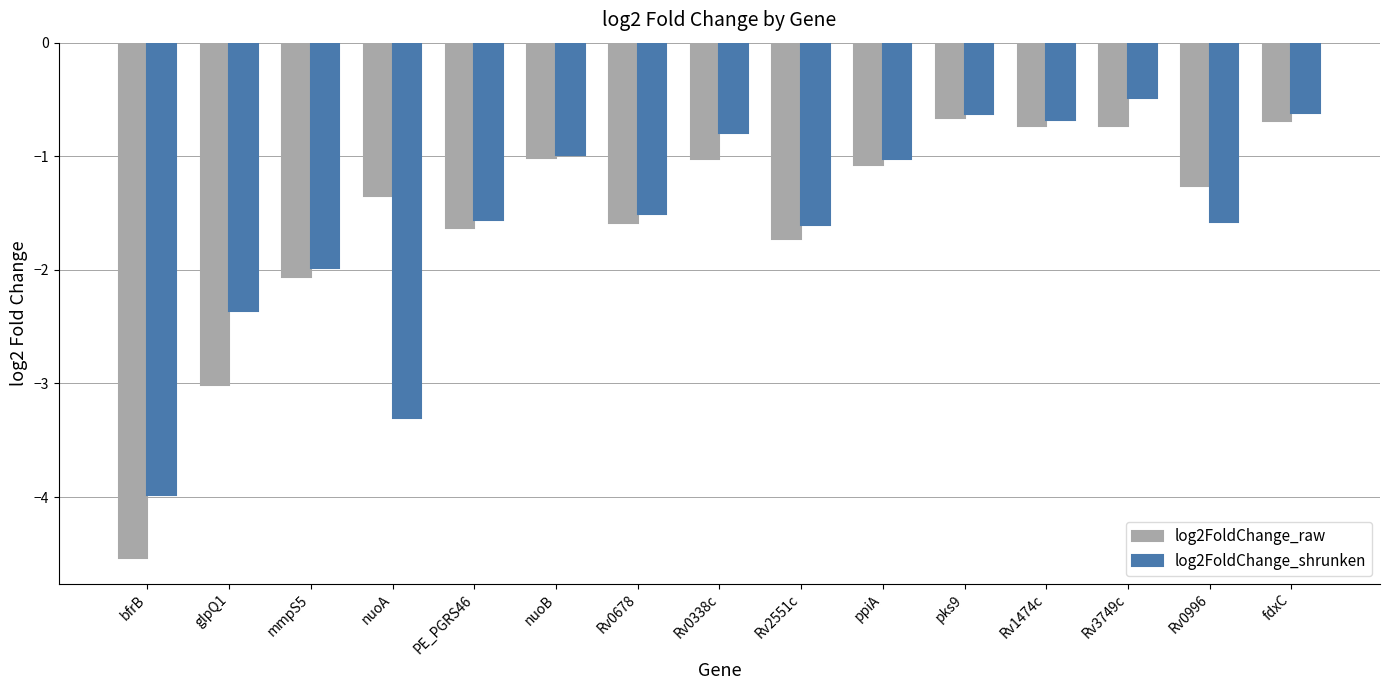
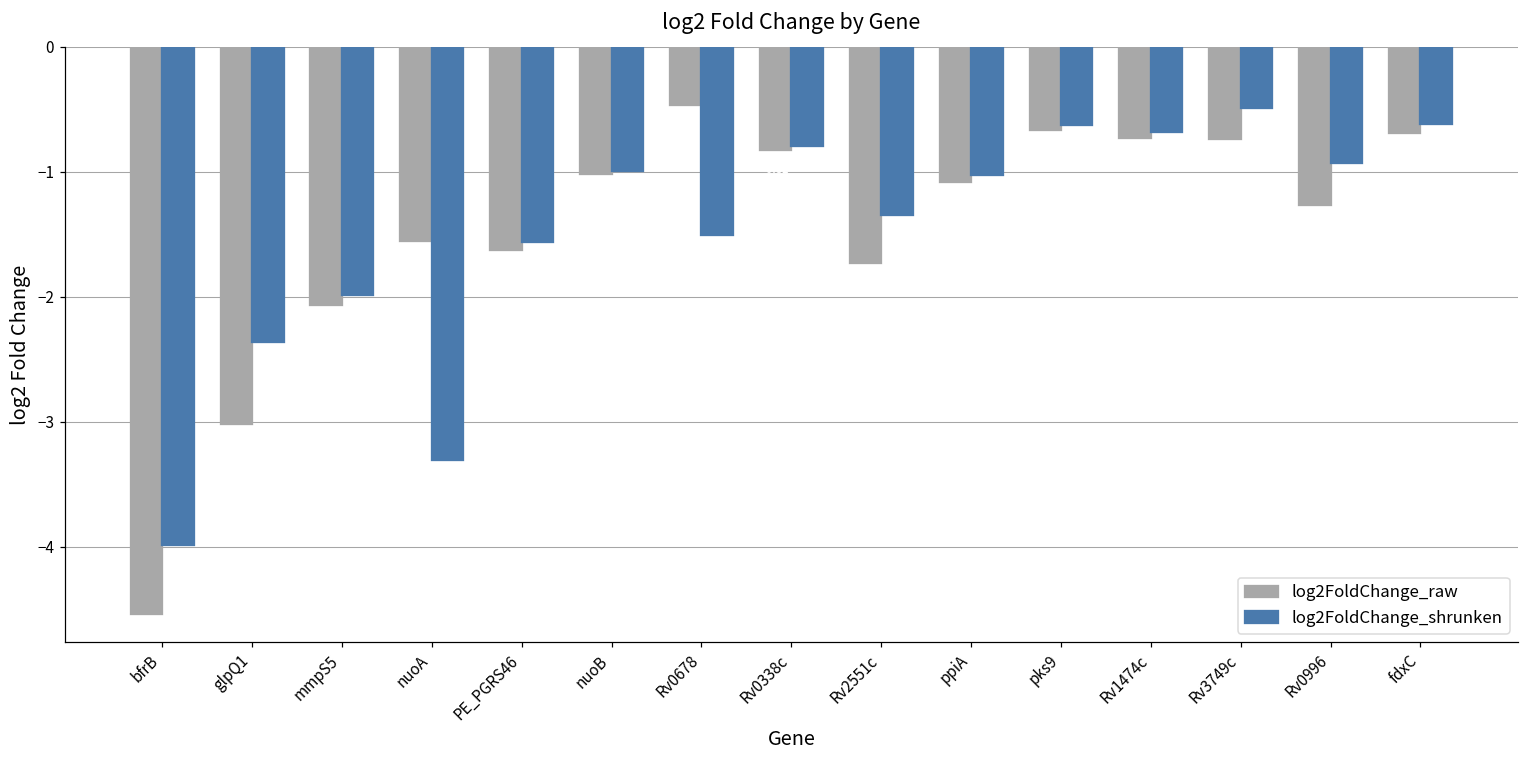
  {
    "log2FoldChange_raw": {
      "bfrB": -4.54,
      "glpQ1": -3.02,
      "mmpS5": -2.06,
-     "nuoA": -1.35,
+     "nuoA": -1.55,
      "PE_PGRS46": -1.63,
      "nuoB": -1.02,
-     "Rv0678": -1.59,
-     "Rv0338c": -1.02,
+     "Rv0678": -0.47,
+     "Rv0338c": -0.82,
      "Rv2551c": -1.73,
      "ppiA": -1.08,
      "pks9": -0.67,
      "Rv1474c": -0.73,
      "Rv3749c": -0.74,
      "Rv0996": -1.26,
      "fdxC": -0.69
    },
    "log2FoldChange_shrunken": {
      "bfrB": -3.99,
      "glpQ1": -2.36,
      "mmpS5": -1.98,
      "nuoA": -3.30,
      "PE_PGRS46": -1.56,
      "nuoB": -0.99,
      "Rv0678": -1.51,
      "Rv0338c": -0.79,
-     "Rv2551c": -1.61,
+     "Rv2551c": -1.35,
      "ppiA": -1.02,
      "pks9": -0.63,
      "Rv1474c": -0.68,
      "Rv3749c": -0.49,
-     "Rv0996": -1.58,
+     "Rv0996": -0.93,
      "fdxC": -0.62
    }
  }
